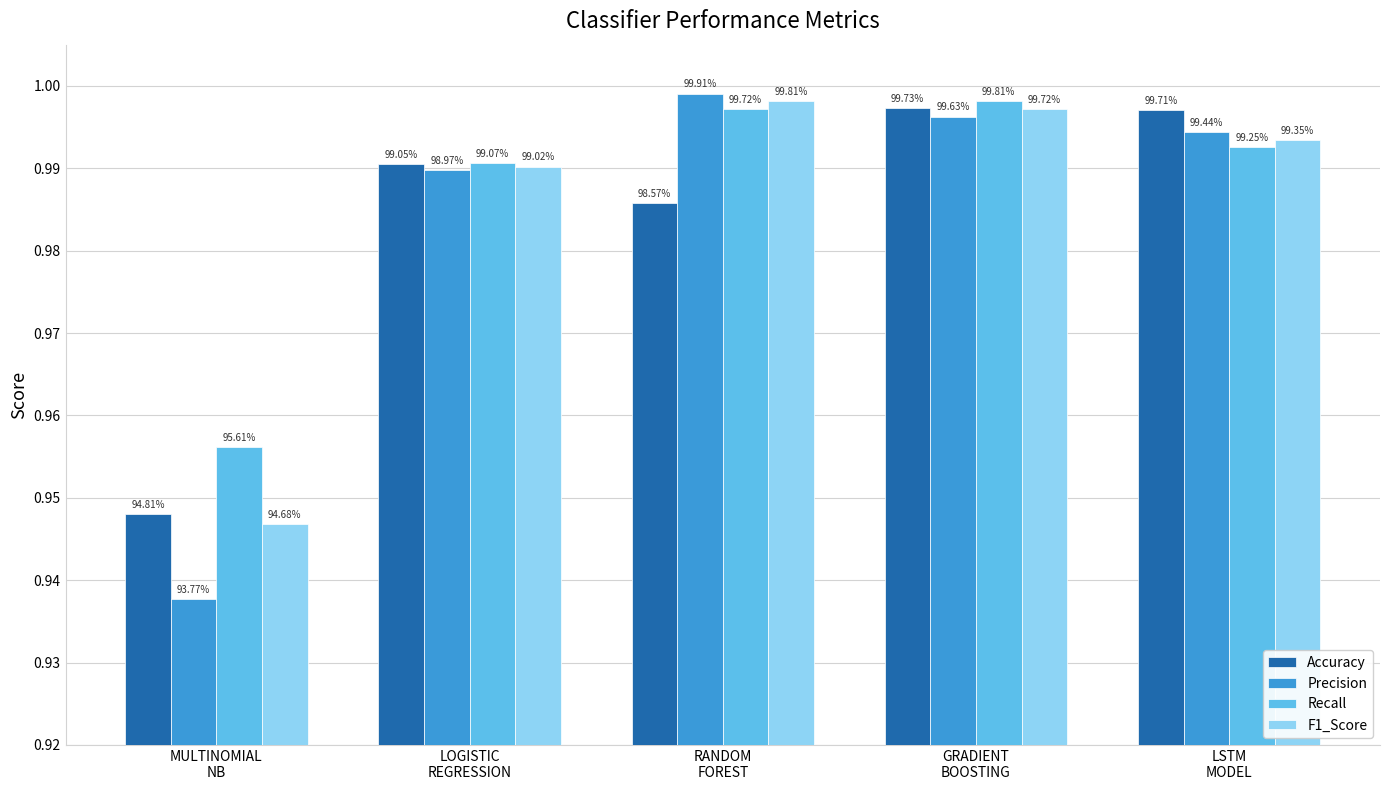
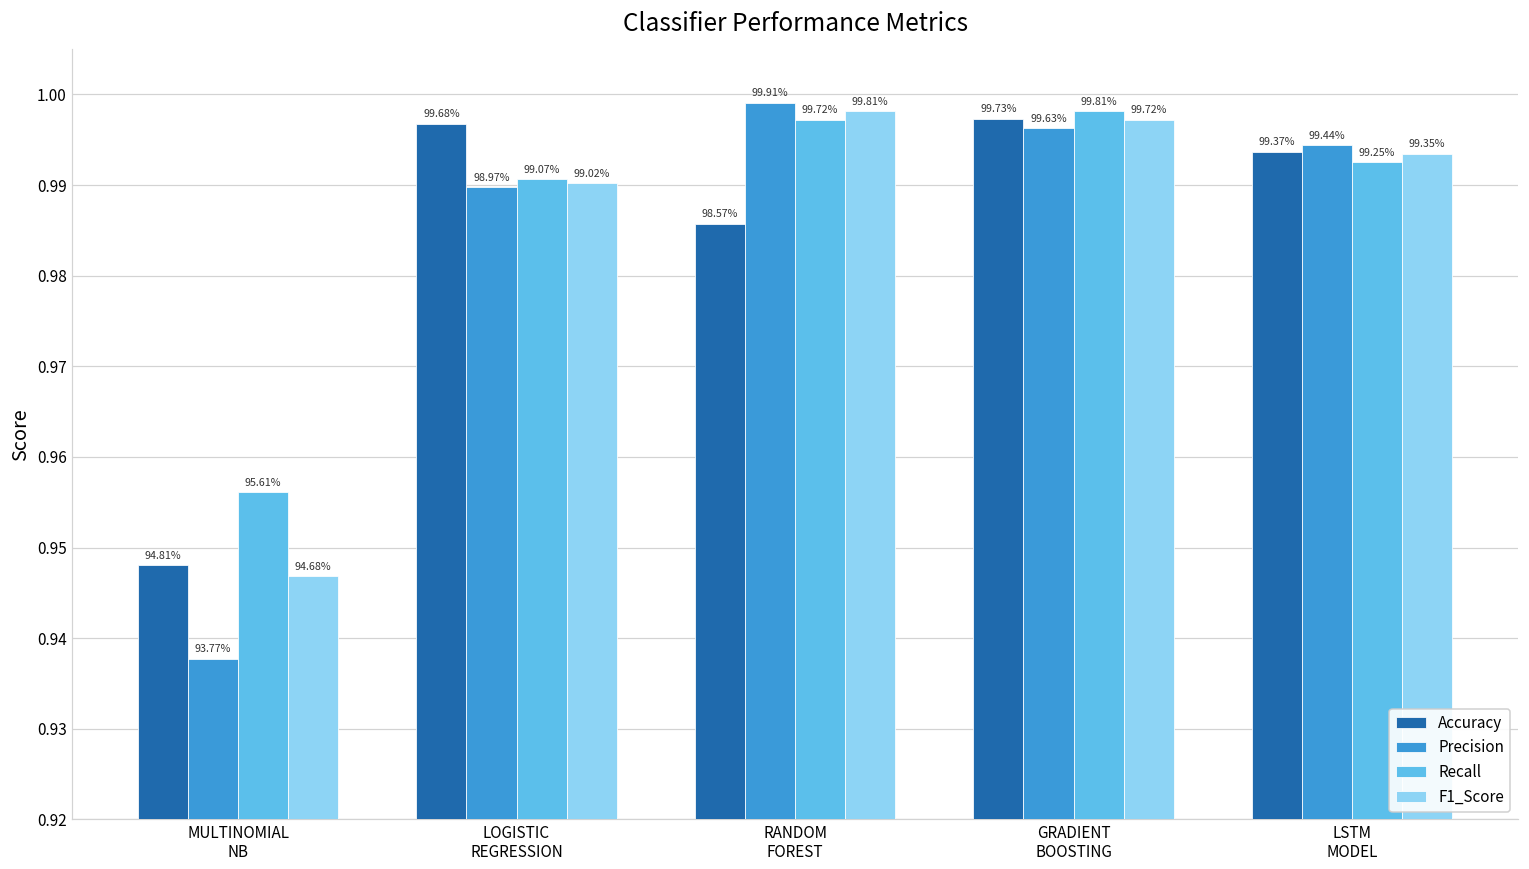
  {
    "Accuracy": {
      "MULTINOMIAL NB": "94.81%",
-     "LOGISTIC REGRESSION": "99.05%",
+     "LOGISTIC REGRESSION": "99.68%",
      "RANDOM FOREST": "98.57%",
      "GRADIENT BOOSTING": "99.73%",
-     "LSTM MODEL": "99.71%"
+     "LSTM MODEL": "99.37%"
    }
  }
